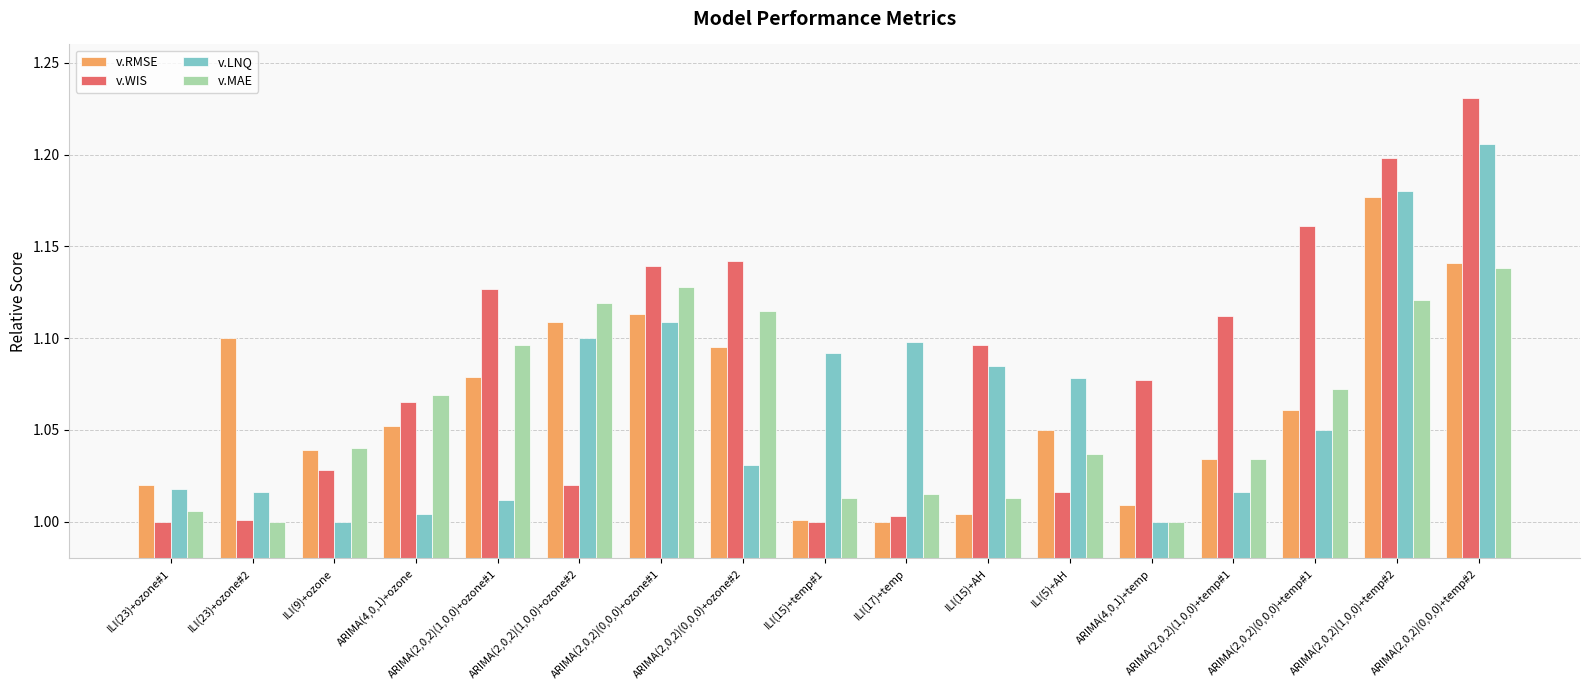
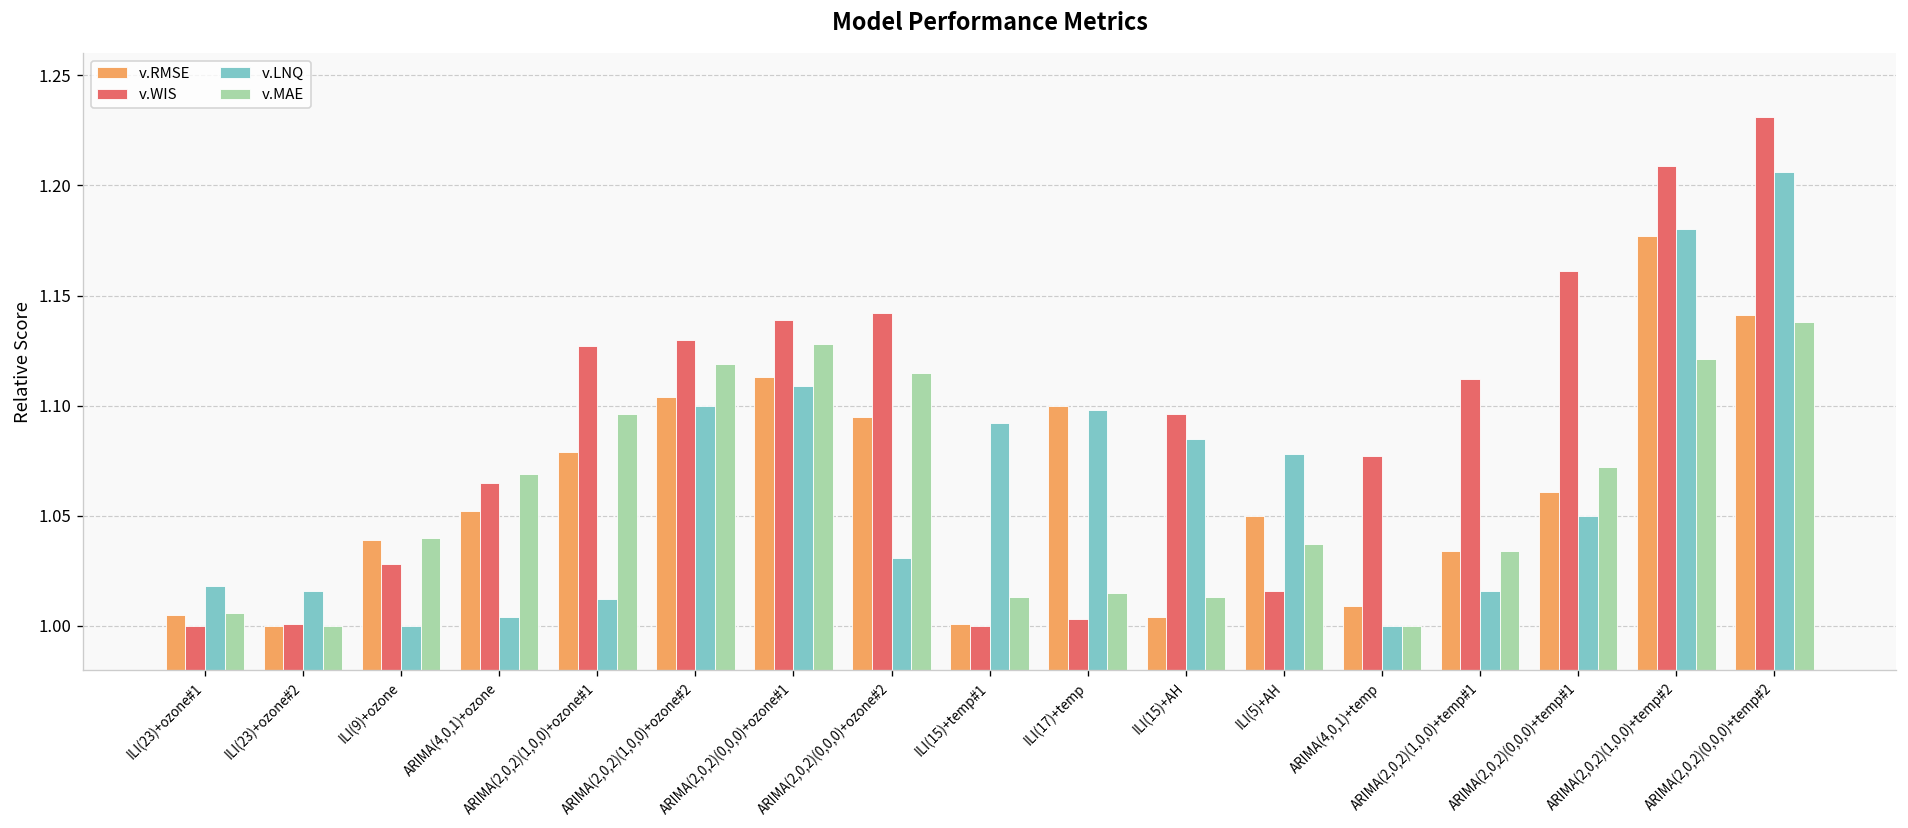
  {
    "v.RMSE": {
-     "ILI(23)+ozone#1": 1.020,
-     "ILI(23)+ozone#2": 1.1,
+     "ILI(23)+ozone#1": 1.005,
+     "ILI(23)+ozone#2": 1.0,
      "ILI(9)+ozone": 1.039,
      "ARIMA(4,0,1)+ozone": 1.052,
      "ARIMA(2,0,2)(1,0,0)+ozone#1": 1.079,
-     "ARIMA(2,0,2)(1,0,0)+ozone#2": 1.109,
+     "ARIMA(2,0,2)(1,0,0)+ozone#2": 1.104,
      "ARIMA(2,0,2)(0,0,0)+ozone#1": 1.113,
      "ARIMA(2,0,2)(0,0,0)+ozone#2": 1.095,
      "ILI(15)+temp#1": 1.001,
-     "ILI(17)+temp": 1.0,
+     "ILI(17)+temp": 1.1,
      "ILI(15)+AH": 1.004,
      "ILI(5)+AH": 1.050,
      "ARIMA(4,0,1)+temp": 1.009,
      "ARIMA(2,0,2)(1,0,0)+temp#1": 1.034,
      "ARIMA(2,0,2)(0,0,0)+temp#1": 1.061,
      "ARIMA(2,0,2)(1,0,0)+temp#2": 1.177,
      "ARIMA(2,0,2)(0,0,0)+temp#2": 1.141
    },
    "v.WIS": {
      "ILI(23)+ozone#1": 1.000,
      "ILI(23)+ozone#2": 1.001,
      "ILI(9)+ozone": 1.028,
      "ARIMA(4,0,1)+ozone": 1.065,
      "ARIMA(2,0,2)(1,0,0)+ozone#1": 1.127,
-     "ARIMA(2,0,2)(1,0,0)+ozone#2": 1.02,
+     "ARIMA(2,0,2)(1,0,0)+ozone#2": 1.13,
      "ARIMA(2,0,2)(0,0,0)+ozone#1": 1.139,
      "ARIMA(2,0,2)(0,0,0)+ozone#2": 1.142,
      "ILI(15)+temp#1": 1.000,
      "ILI(17)+temp": 1.003,
      "ILI(15)+AH": 1.096,
      "ILI(5)+AH": 1.016,
      "ARIMA(4,0,1)+temp": 1.077,
      "ARIMA(2,0,2)(1,0,0)+temp#1": 1.112,
      "ARIMA(2,0,2)(0,0,0)+temp#1": 1.161,
-     "ARIMA(2,0,2)(1,0,0)+temp#2": 1.198,
+     "ARIMA(2,0,2)(1,0,0)+temp#2": 1.209,
      "ARIMA(2,0,2)(0,0,0)+temp#2": 1.231
    }
  }
